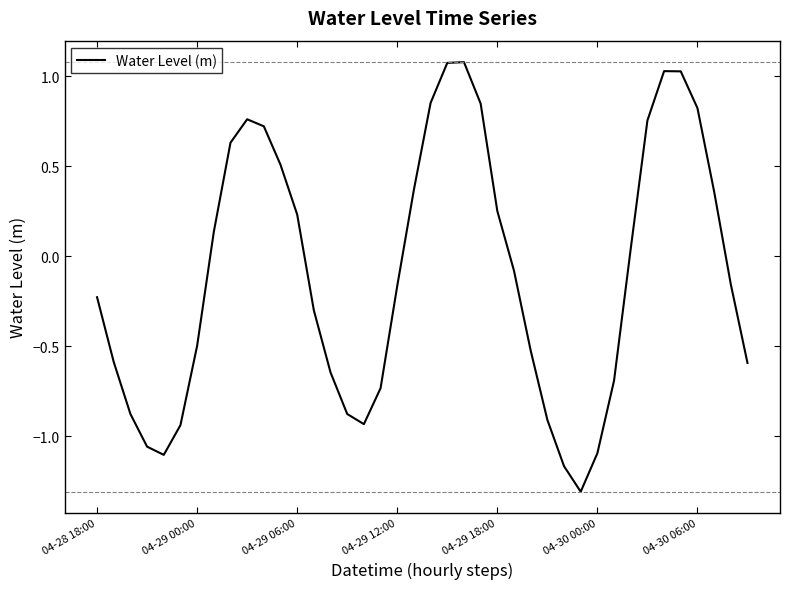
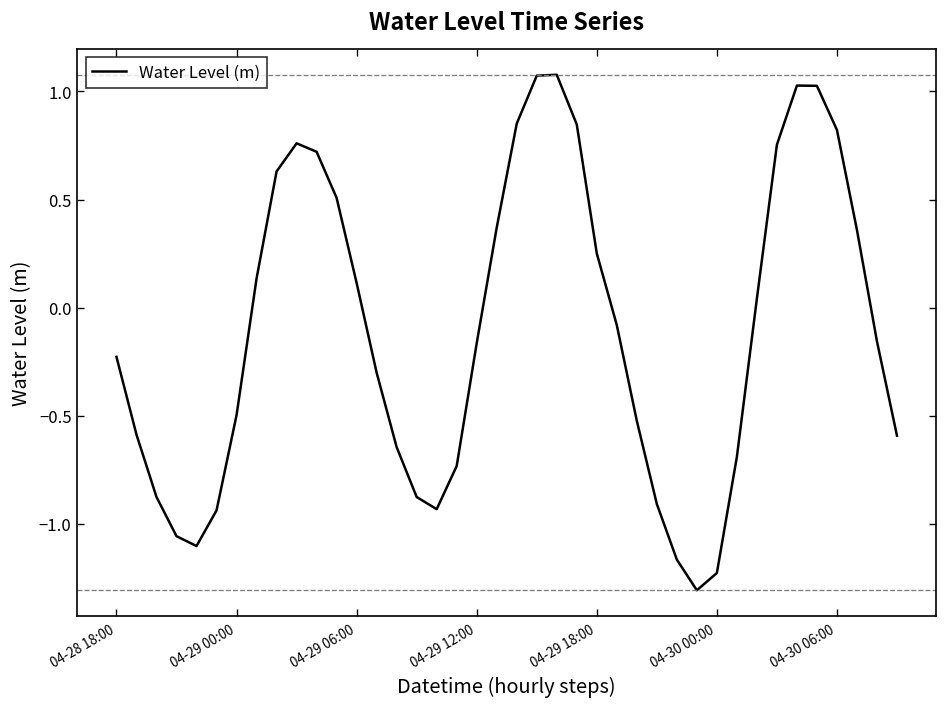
  {
    "04-28 18:00": -0.23,
    "04-29 00:00": -0.50,
-   "04-29 06:00": 0.23,
+   "04-29 06:00": 0.11,
    "04-29 12:00": -0.16,
    "04-29 18:00": 0.25,
-   "04-30 00:00": -1.09,
+   "04-30 00:00": -1.23,
    "04-30 06:00": 0.82
  }
